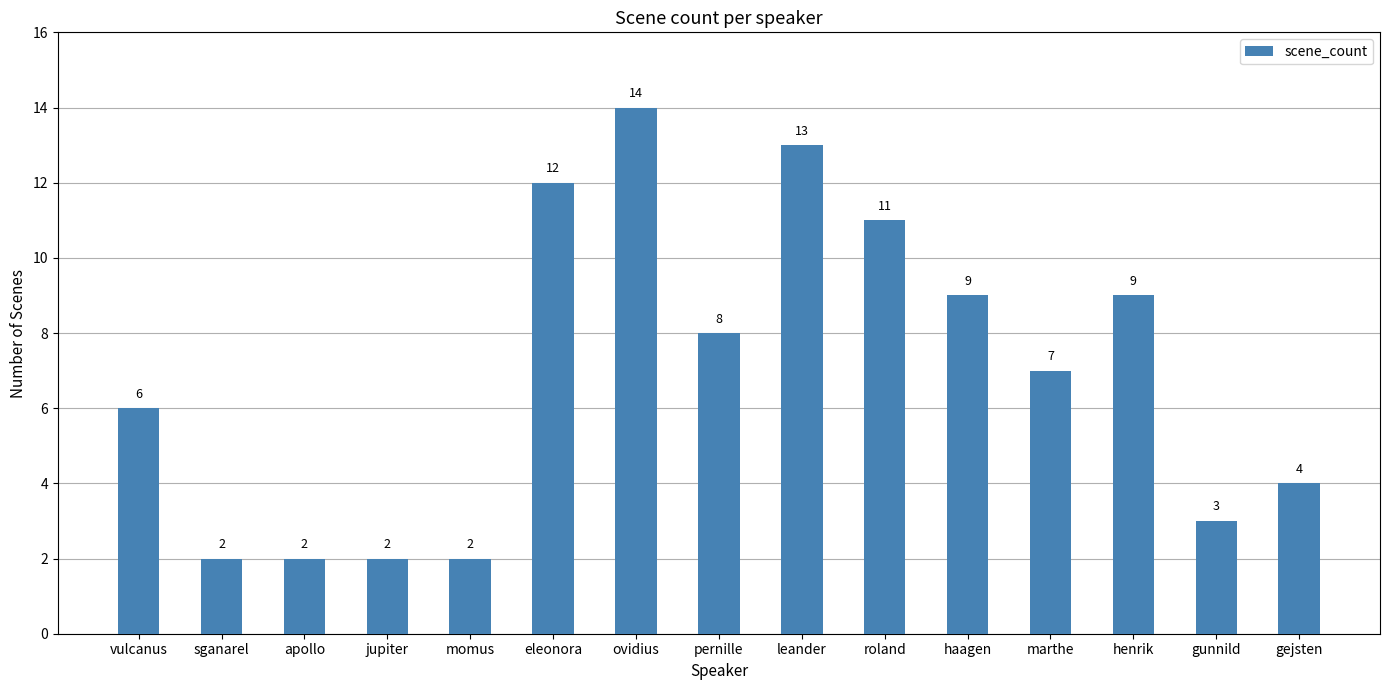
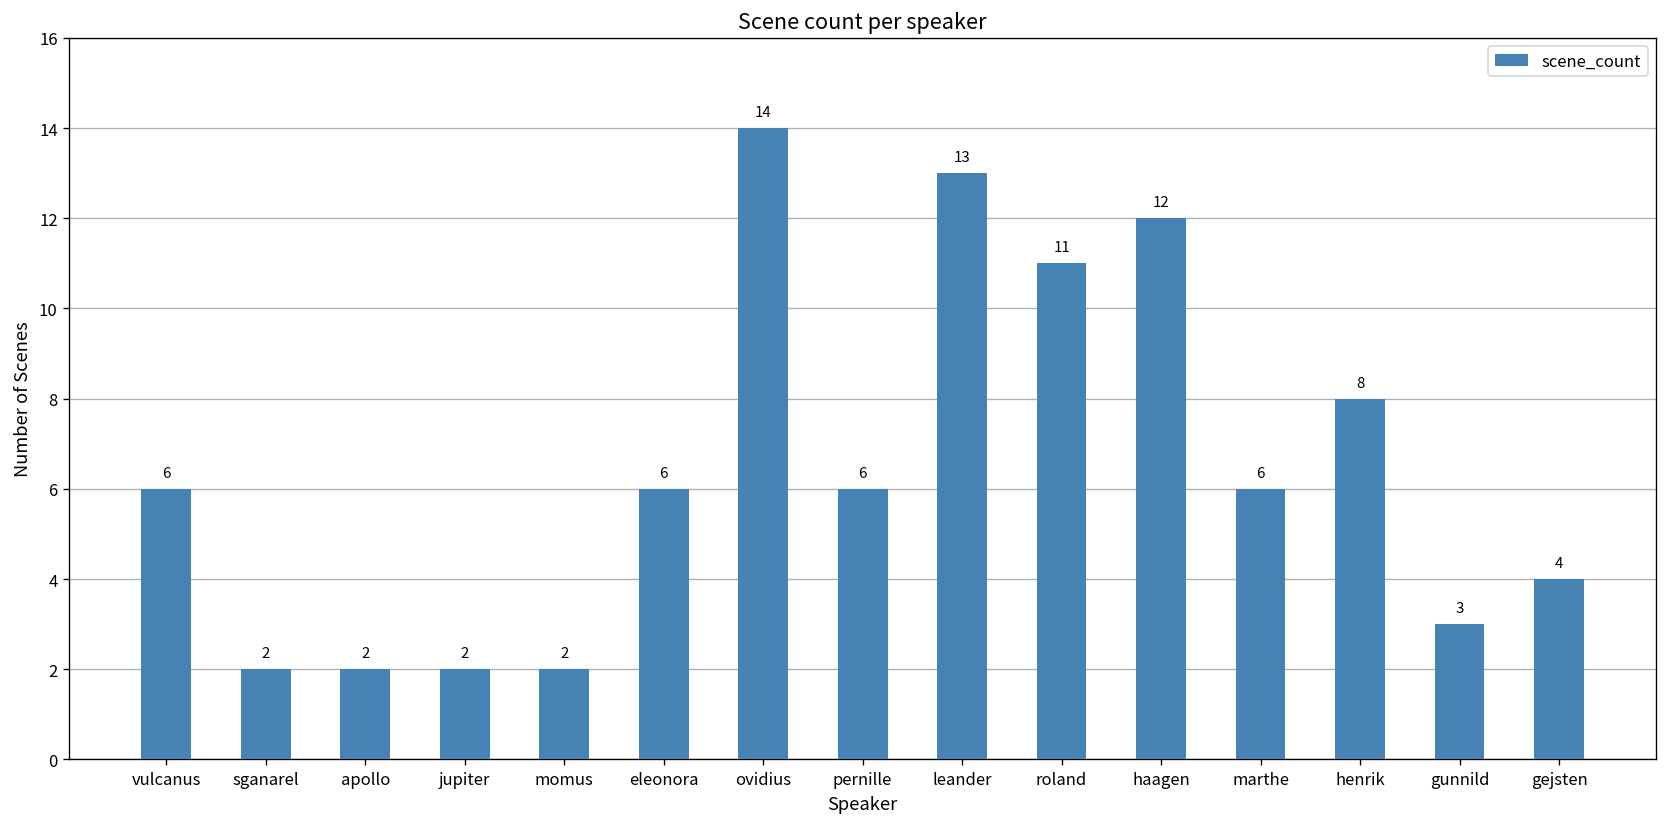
  {
    "vulcanus": 6,
    "sganarel": 2,
    "apollo": 2,
    "jupiter": 2,
    "momus": 2,
-   "eleonora": 12,
+   "eleonora": 6,
    "ovidius": 14,
-   "pernille": 8,
+   "pernille": 6,
    "leander": 13,
    "roland": 11,
-   "haagen": 9,
-   "marthe": 7,
-   "henrik": 9,
+   "haagen": 12,
+   "marthe": 6,
+   "henrik": 8,
    "gunnild": 3,
    "gejsten": 4
  }
